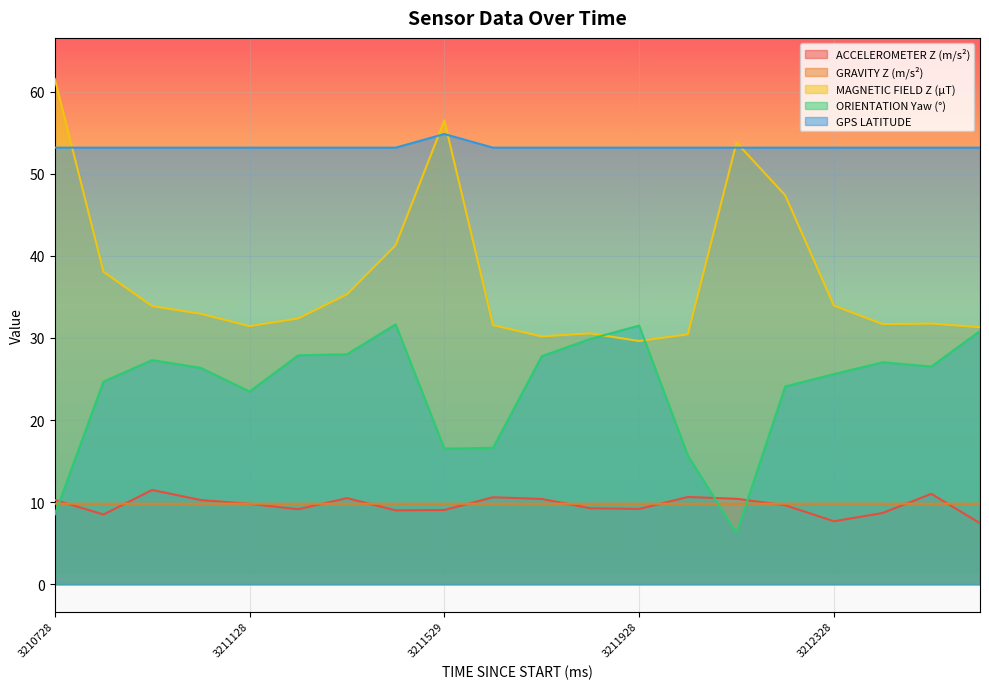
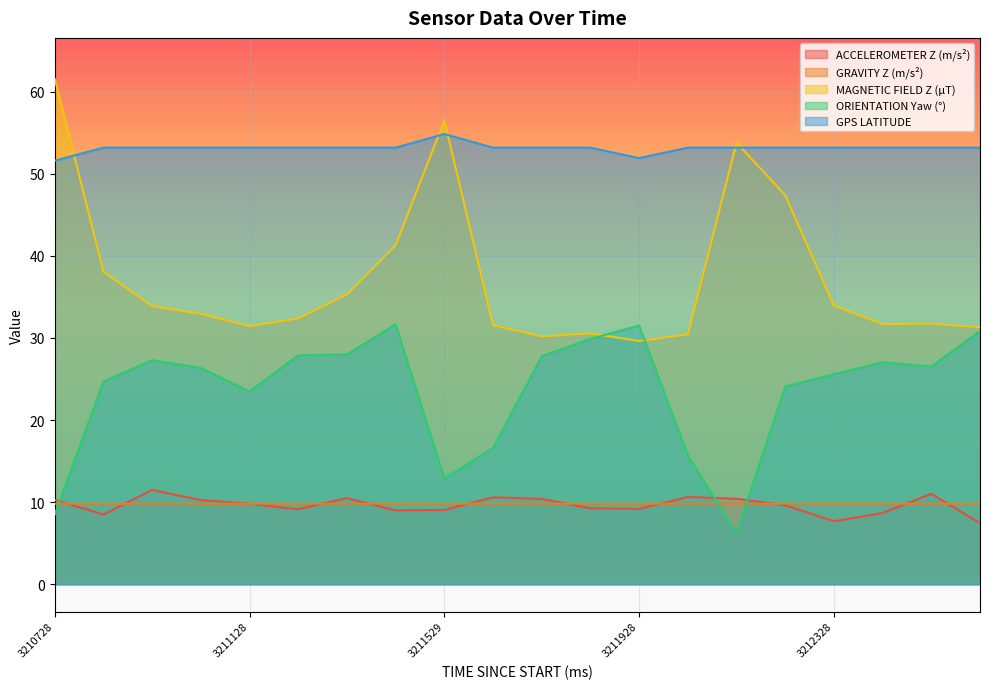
  {
    "ORIENTATION Yaw (°)": {
      "3210728": 8,
      "3211128": 23,
-     "3211529": 17,
+     "3211529": 13,
      "3211928": 32,
      "3212328": 26
    },
    "GPS LATITUDE": {
-     "3210728": 53,
+     "3210728": 52,
      "3211128": 53,
      "3211529": 55,
-     "3211928": 53,
+     "3211928": 52,
      "3212328": 53
    }
  }
